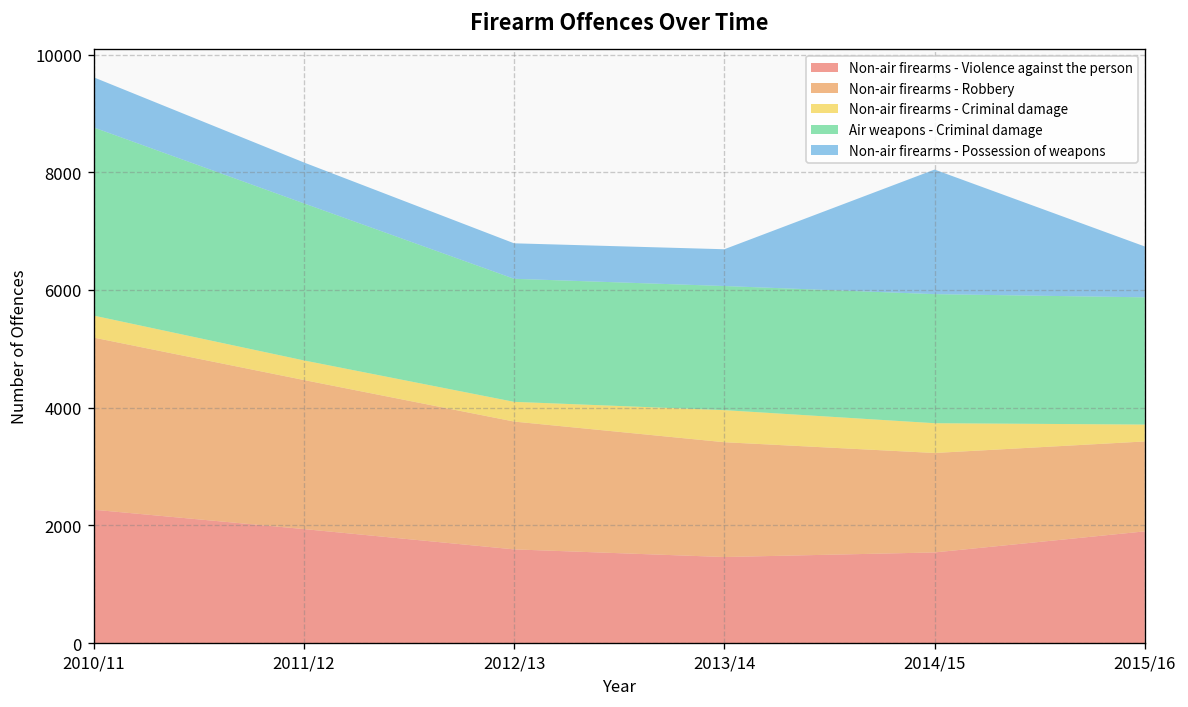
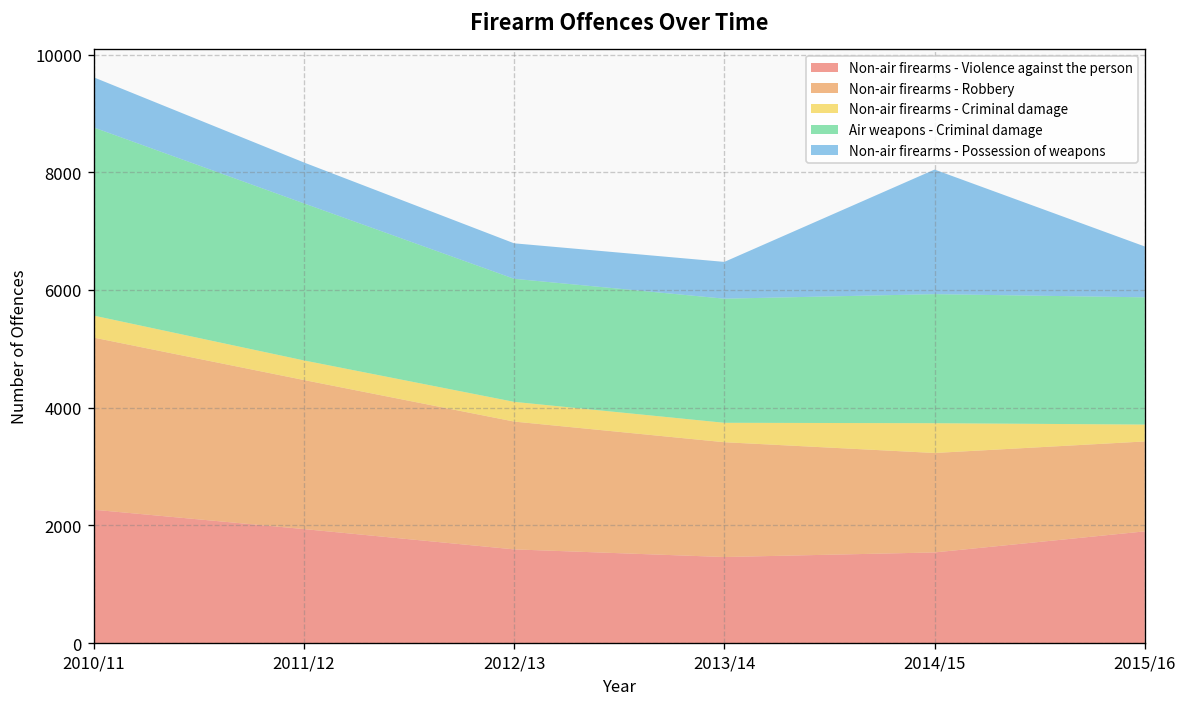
  {
    "Non-air firearms - Criminal damage": {
      "2010/11": 400,
      "2011/12": 300,
      "2012/13": 300,
-     "2013/14": 500,
+     "2013/14": 300,
      "2014/15": 500,
      "2015/16": 300
    },
    "Air weapons - Criminal damage": {
      "2010/11": 3200,
      "2011/12": 2700,
      "2012/13": 2100,
      "2013/14": 2100,
      "2014/15": 2200,
      "2015/16": 2200
    },
    "Non-air firearms - Possession of weapons": {
      "2010/11": 900,
      "2011/12": 700,
      "2012/13": 600,
      "2013/14": 600,
      "2014/15": 2100,
      "2015/16": 900
    }
  }
